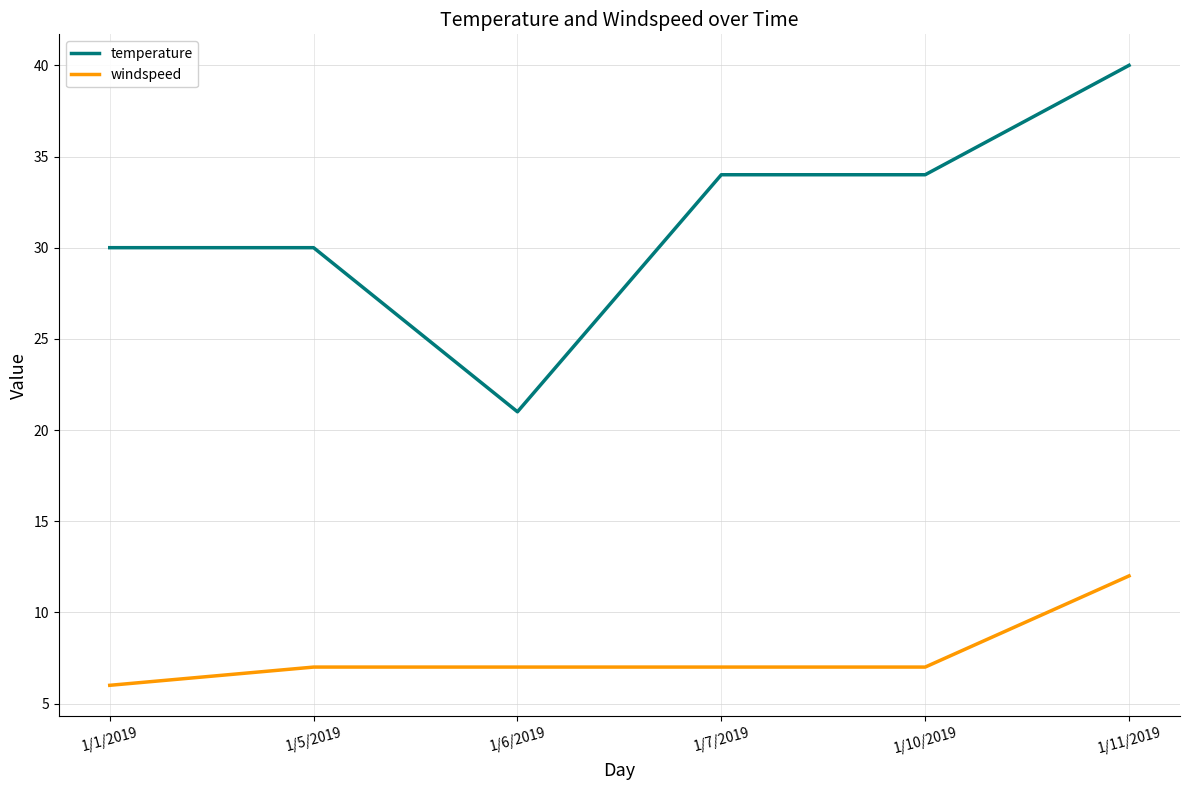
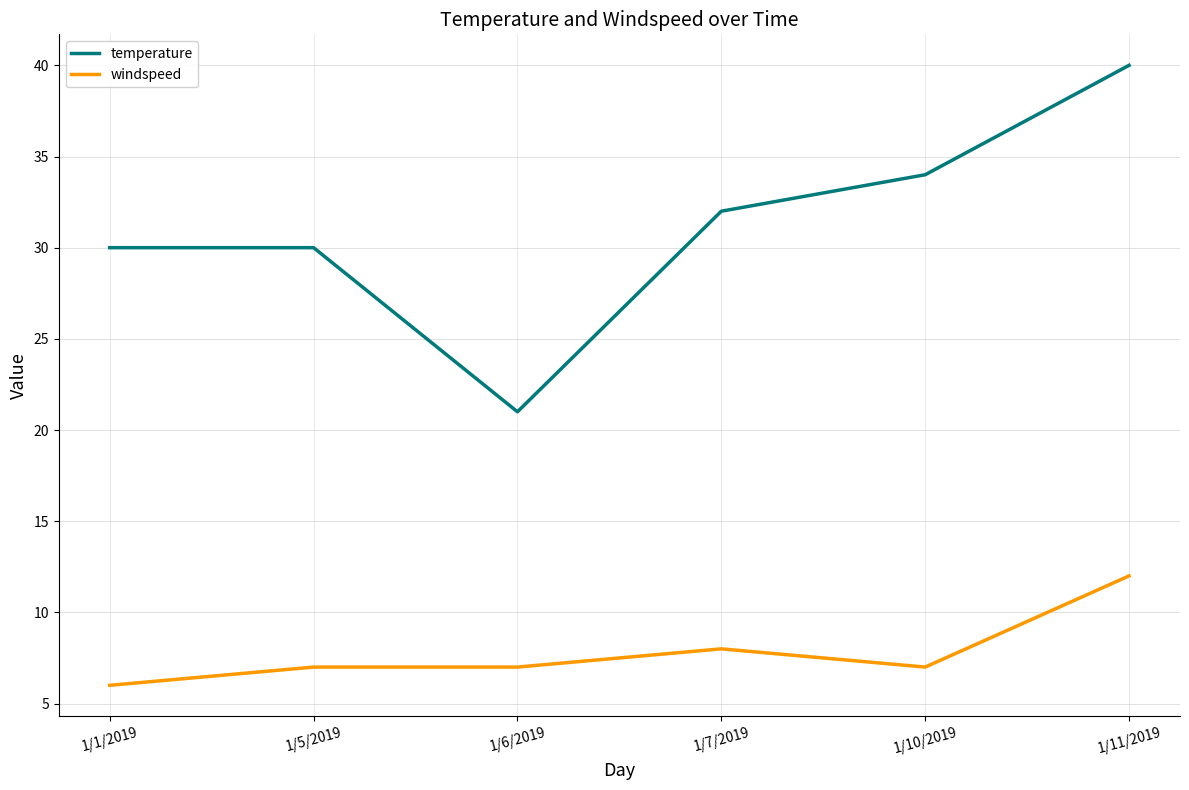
  {
    "temperature": {
      "1/1/2019": 30,
      "1/5/2019": 30,
      "1/6/2019": 21,
-     "1/7/2019": 34,
+     "1/7/2019": 32,
      "1/10/2019": 34,
      "1/11/2019": 40
    },
    "windspeed": {
      "1/1/2019": 6,
      "1/5/2019": 7,
      "1/6/2019": 7,
-     "1/7/2019": 7,
+     "1/7/2019": 8,
      "1/10/2019": 7,
      "1/11/2019": 12
    }
  }
